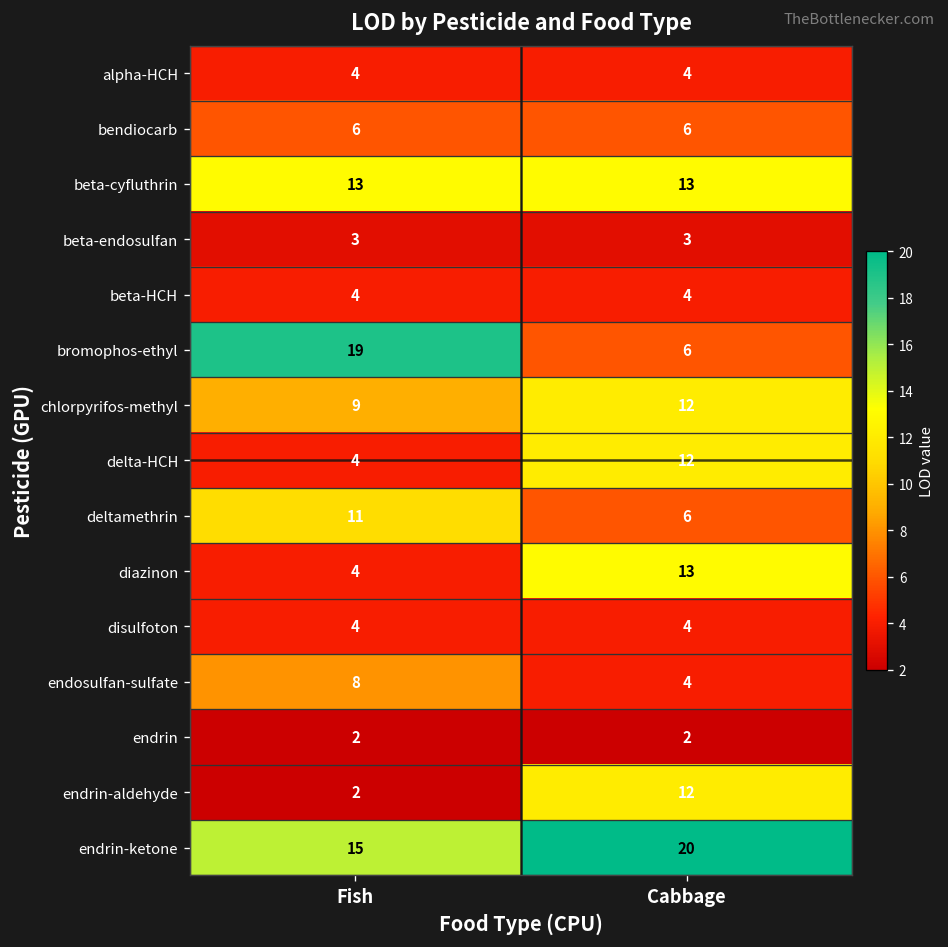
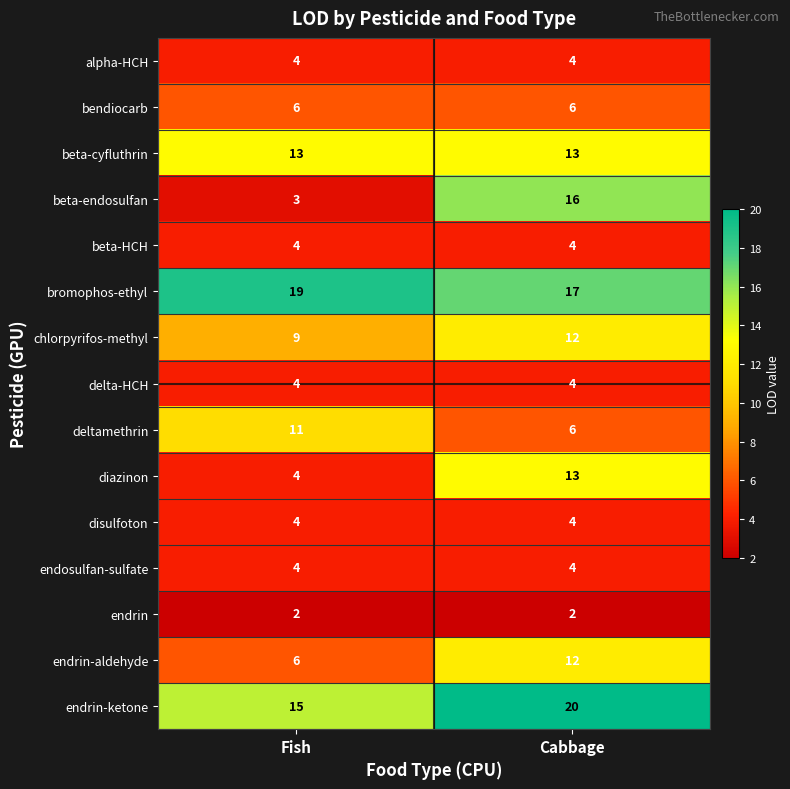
  {
    "alpha-HCH": {
      "Fish": 4,
      "Cabbage": 4
    },
    "bendiocarb": {
      "Fish": 6,
      "Cabbage": 6
    },
    "beta-cyfluthrin": {
      "Fish": 13,
      "Cabbage": 13
    },
    "beta-endosulfan": {
      "Fish": 3,
-     "Cabbage": 3
+     "Cabbage": 16
    },
    "beta-HCH": {
      "Fish": 4,
      "Cabbage": 4
    },
    "bromophos-ethyl": {
      "Fish": 19,
-     "Cabbage": 6
+     "Cabbage": 17
    },
    "chlorpyrifos-methyl": {
      "Fish": 9,
      "Cabbage": 12
    },
    "delta-HCH": {
      "Fish": 4,
-     "Cabbage": 12
+     "Cabbage": 4
    },
    "deltamethrin": {
      "Fish": 11,
      "Cabbage": 6
    },
    "diazinon": {
      "Fish": 4,
      "Cabbage": 13
    },
    "disulfoton": {
      "Fish": 4,
      "Cabbage": 4
    },
    "endosulfan-sulfate": {
-     "Fish": 8,
+     "Fish": 4,
      "Cabbage": 4
    },
    "endrin": {
      "Fish": 2,
      "Cabbage": 2
    },
    "endrin-aldehyde": {
-     "Fish": 2,
+     "Fish": 6,
      "Cabbage": 12
    },
    "endrin-ketone": {
      "Fish": 15,
      "Cabbage": 20
    }
  }
